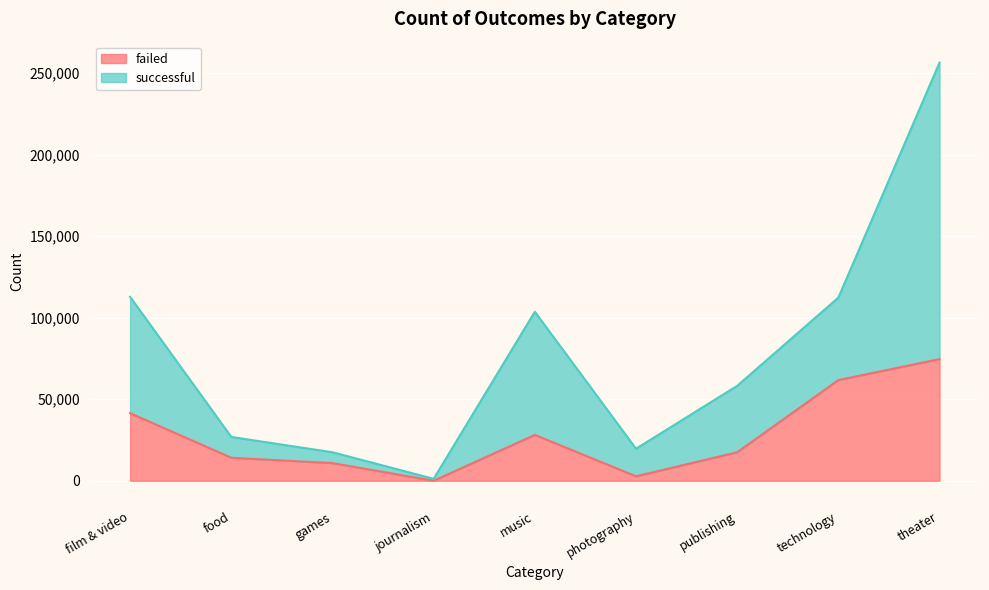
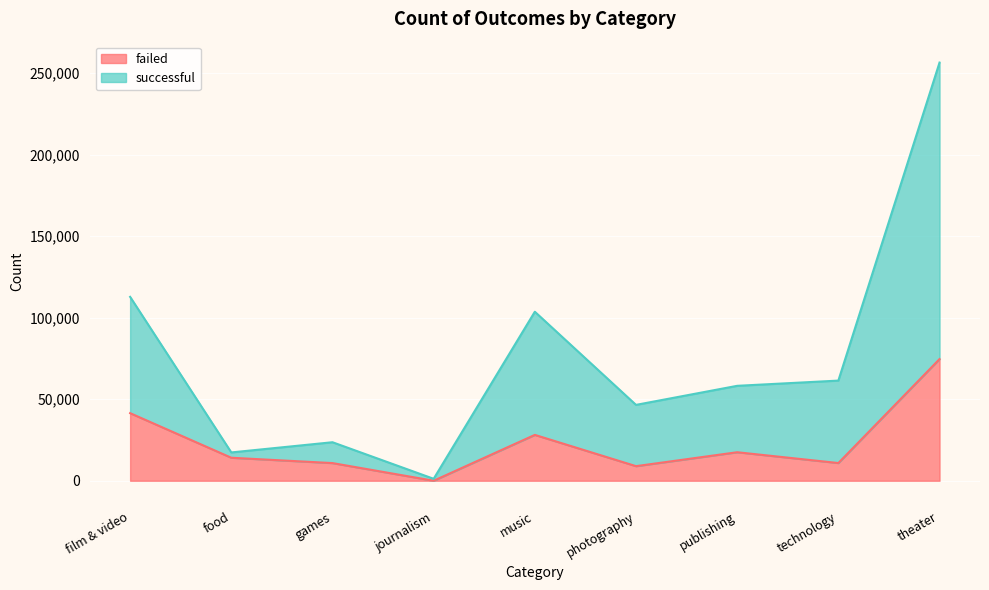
  {
    "failed": {
      "film & video": "41,000",
      "food": "14,000",
      "games": "11,000",
      "music": "28,000",
-     "photography": "3,000",
+     "photography": "9,000",
      "publishing": "17,000",
-     "technology": "62,000",
+     "technology": "11,000",
      "theater": "75,000"
    },
    "successful": {
      "film & video": "71,000",
-     "food": "13,000",
-     "games": "7,000",
+     "food": "3,000",
+     "games": "13,000",
      "music": "76,000",
-     "photography": "17,000",
+     "photography": "38,000",
      "publishing": "41,000",
      "technology": "51,000",
      "theater": "182,000"
    }
  }
